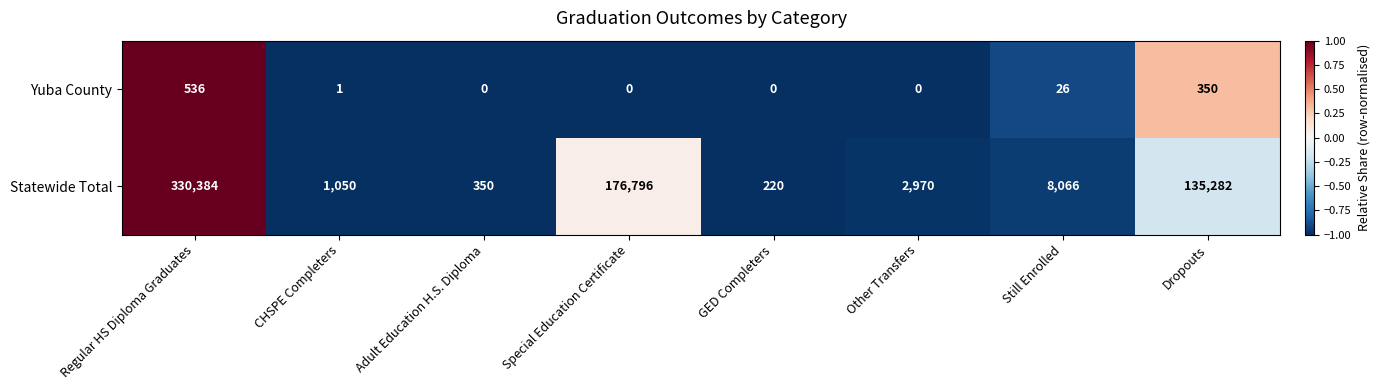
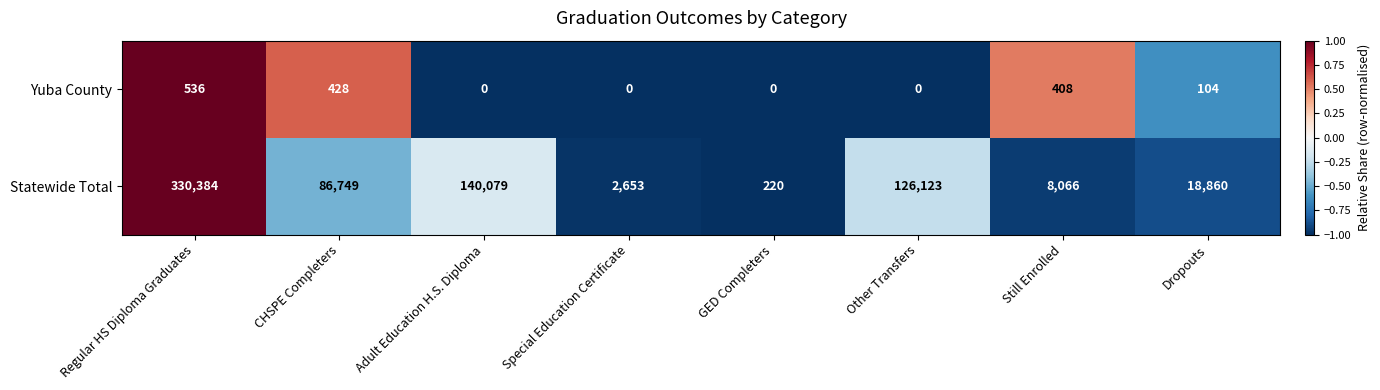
  {
    "Yuba County": {
      "Regular HS Diploma Graduates": "536",
-     "CHSPE Completers": "1",
+     "CHSPE Completers": "428",
      "Adult Education H.S. Diploma": "0",
      "Special Education Certificate": "0",
      "GED Completers": "0",
      "Other Transfers": "0",
-     "Still Enrolled": "26",
-     "Dropouts": "350"
+     "Still Enrolled": "408",
+     "Dropouts": "104"
    },
    "Statewide Total": {
      "Regular HS Diploma Graduates": "330,384",
-     "CHSPE Completers": "1,050",
-     "Adult Education H.S. Diploma": "350",
-     "Special Education Certificate": "176,796",
+     "CHSPE Completers": "86,749",
+     "Adult Education H.S. Diploma": "140,079",
+     "Special Education Certificate": "2,653",
      "GED Completers": "220",
-     "Other Transfers": "2,970",
+     "Other Transfers": "126,123",
      "Still Enrolled": "8,066",
-     "Dropouts": "135,282"
+     "Dropouts": "18,860"
    }
  }
